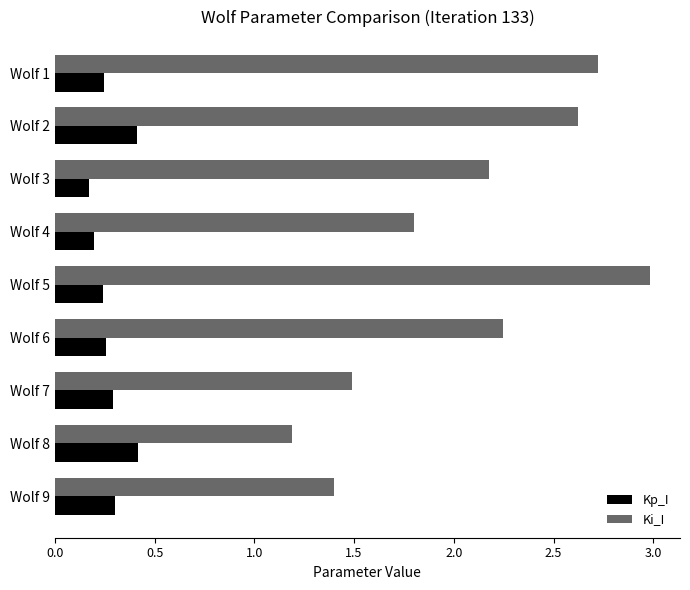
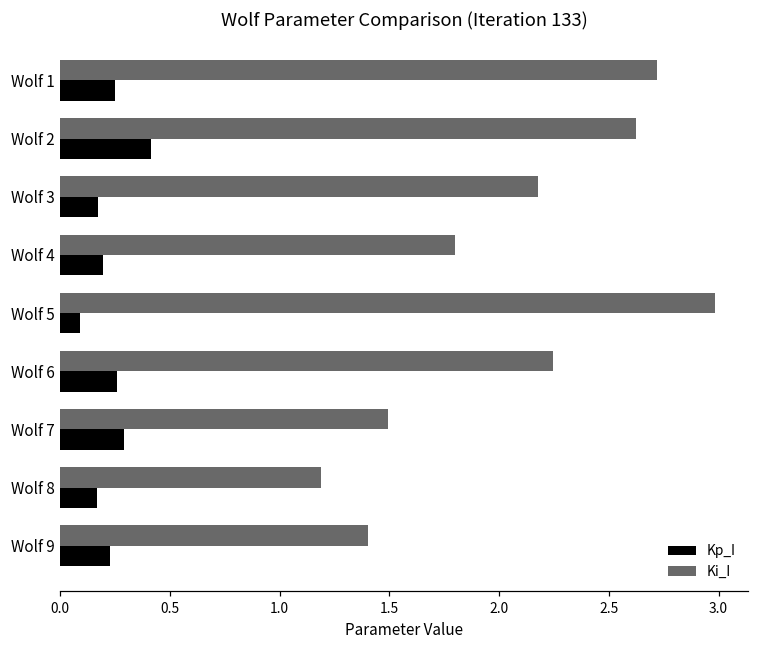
  {
    "Kp_I": {
      "Wolf 1": 0.25,
      "Wolf 2": 0.41,
      "Wolf 3": 0.17,
      "Wolf 4": 0.20,
-     "Wolf 5": 0.24,
+     "Wolf 5": 0.09,
      "Wolf 6": 0.26,
      "Wolf 7": 0.29,
-     "Wolf 8": 0.42,
-     "Wolf 9": 0.30
+     "Wolf 8": 0.17,
+     "Wolf 9": 0.23
    },
    "Ki_I": {
      "Wolf 1": 2.72,
      "Wolf 2": 2.62,
      "Wolf 3": 2.17,
      "Wolf 4": 1.80,
      "Wolf 5": 2.98,
      "Wolf 6": 2.24,
      "Wolf 7": 1.49,
      "Wolf 8": 1.19,
      "Wolf 9": 1.40
    }
  }
